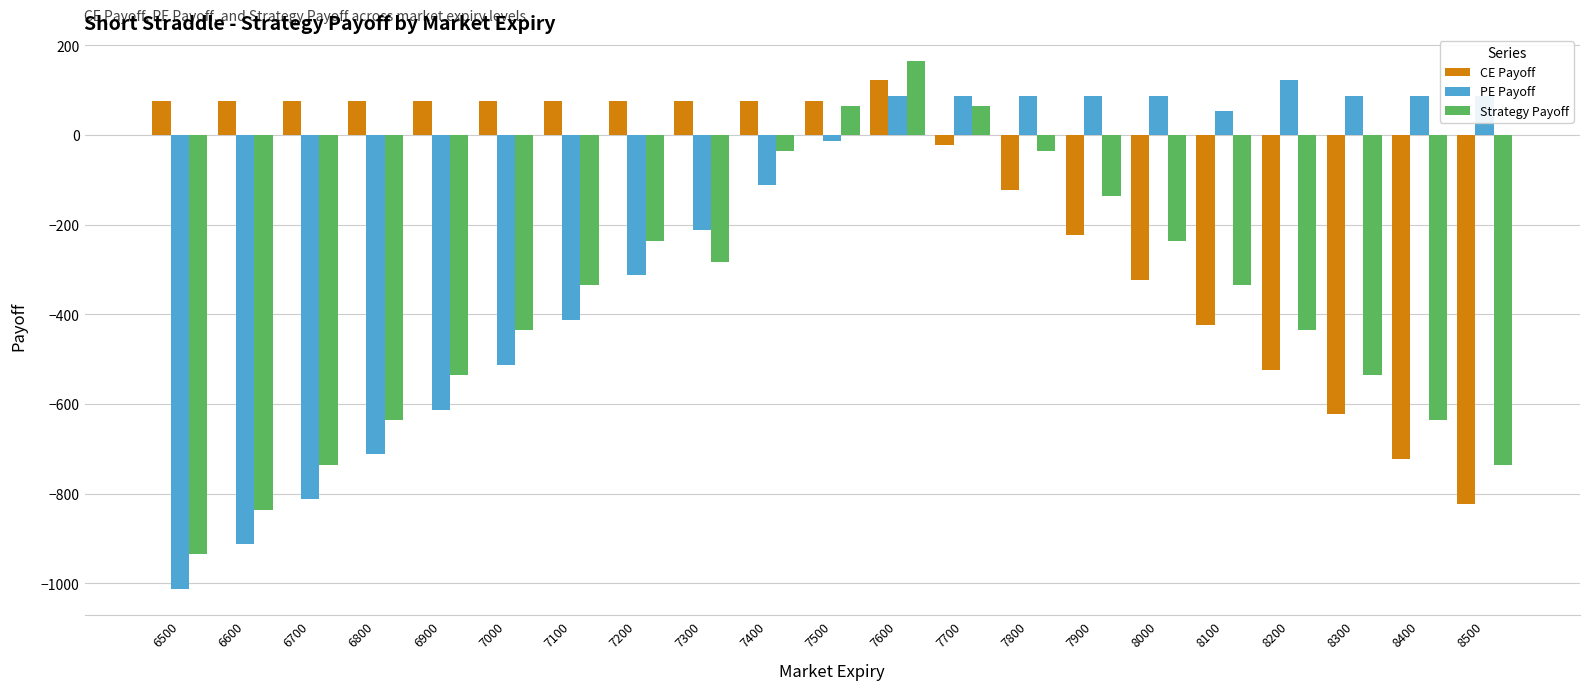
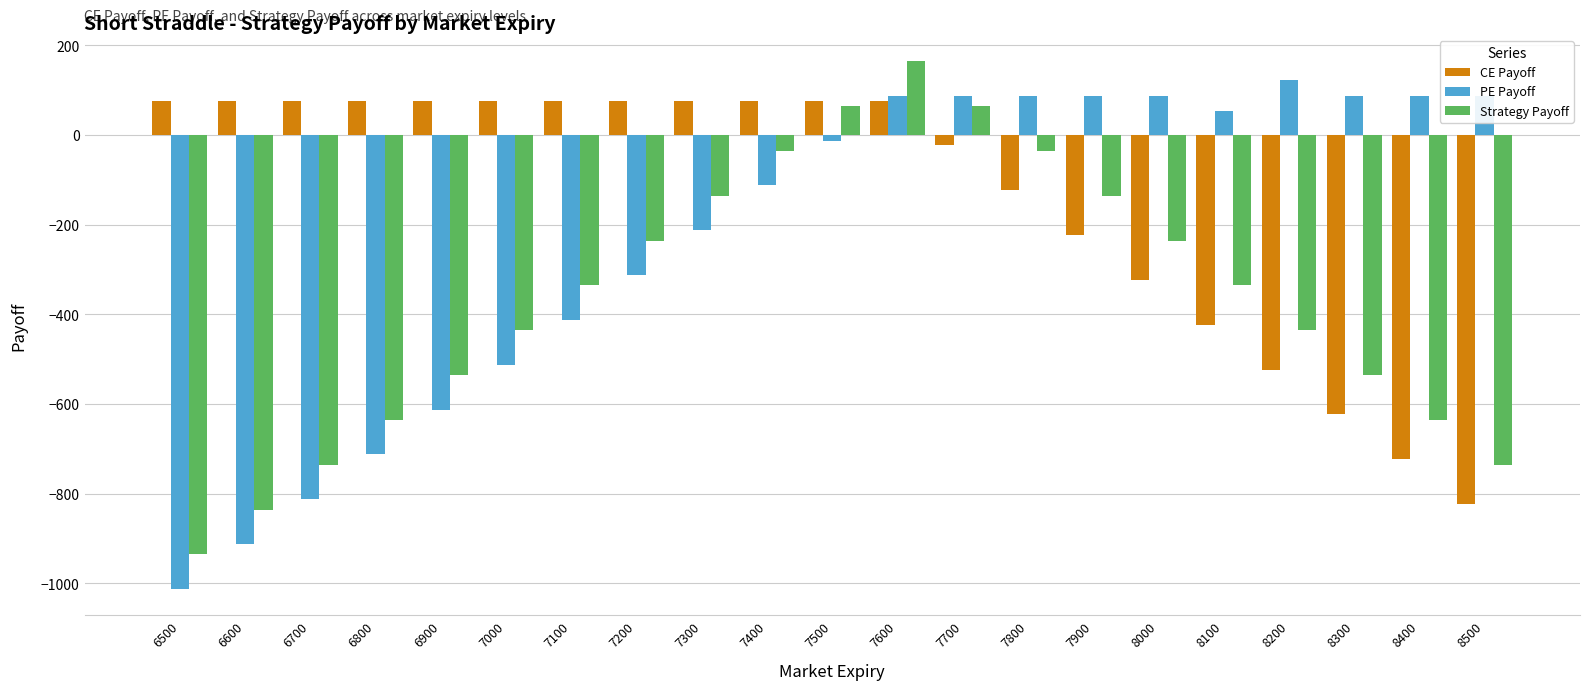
  {
    "CE Payoff": {
      "6500": 80,
      "6600": 80,
      "6700": 80,
      "6800": 80,
      "6900": 80,
      "7000": 80,
      "7100": 80,
      "7200": 80,
      "7300": 80,
      "7400": 80,
      "7500": 80,
-     "7600": 120,
+     "7600": 80,
      "7700": -20,
      "7800": -120,
      "7900": -220,
      "8000": -320,
      "8100": -420,
      "8200": -520,
      "8300": -620,
      "8400": -720,
      "8500": -820
    },
    "PE Payoff": {
      "6500": -1010,
      "6600": -910,
      "6700": -810,
      "6800": -710,
      "6900": -610,
      "7000": -510,
      "7100": -410,
      "7200": -310,
      "7300": -210,
      "7400": -110,
      "7500": -10,
      "7600": 90,
      "7700": 90,
      "7800": 90,
      "7900": 90,
      "8000": 90,
      "8100": 50,
      "8200": 120,
      "8300": 90,
      "8400": 90
    },
    "Strategy Payoff": {
      "6500": -940,
      "6600": -840,
      "6700": -740,
      "6800": -640,
      "6900": -540,
      "7000": -440,
      "7100": -340,
      "7200": -240,
-     "7300": -280,
+     "7300": -140,
      "7400": -40,
      "7500": 70,
      "7600": 170,
      "7700": 70,
      "7800": -40,
      "7900": -140,
      "8000": -240,
      "8100": -340,
      "8200": -440,
      "8300": -540,
      "8400": -640,
      "8500": -740
    }
  }
